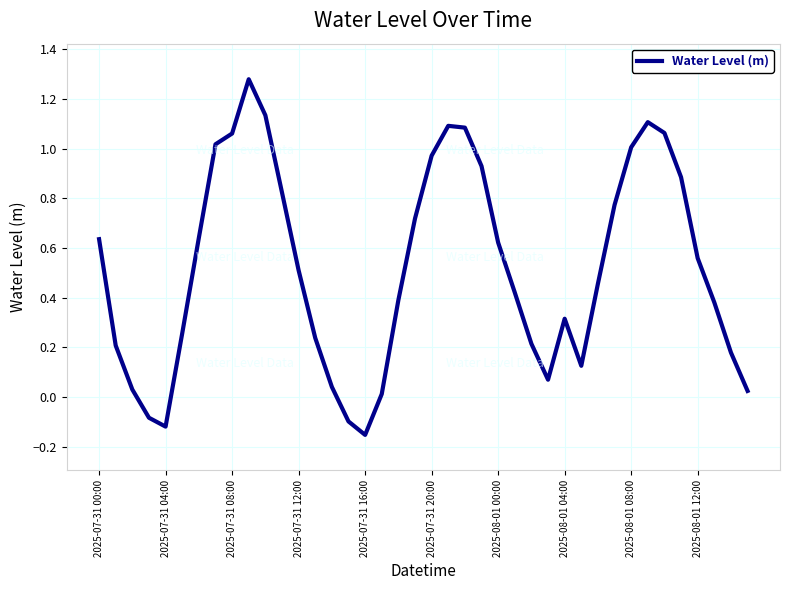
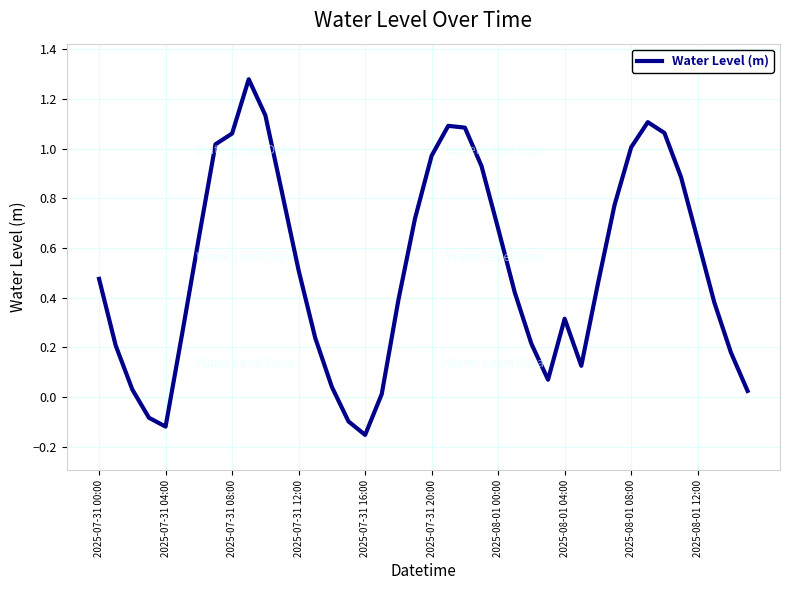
  {
-   "2025-07-31 00:00": 0.64,
+   "2025-07-31 00:00": 0.48,
    "2025-07-31 04:00": -0.12,
    "2025-07-31 08:00": 1.06,
    "2025-07-31 12:00": 0.51,
    "2025-07-31 16:00": -0.15,
    "2025-07-31 20:00": 0.97,
-   "2025-08-01 00:00": 0.62,
+   "2025-08-01 00:00": 0.68,
    "2025-08-01 04:00": 0.32,
    "2025-08-01 08:00": 1.01,
-   "2025-08-01 12:00": 0.56
+   "2025-08-01 12:00": 0.63
  }
